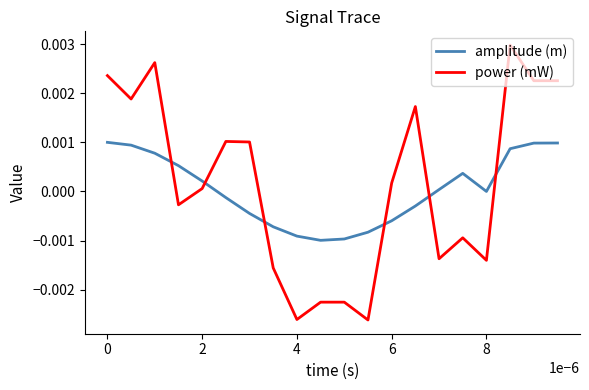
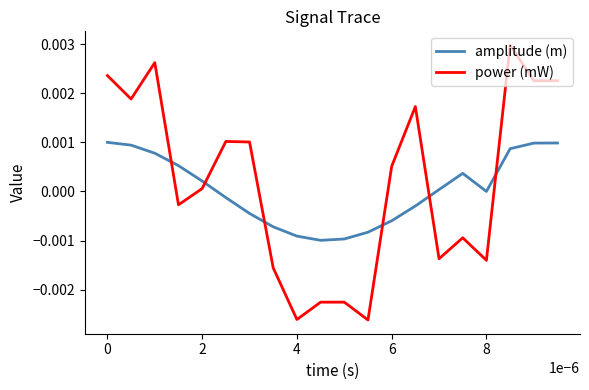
  {
    "amplitude (m)": {
      "0": 0.0010,
      "2": 0.0002,
      "4": -0.0009,
      "6": -0.0006,
      "8": 0.0000
    },
    "power (mW)": {
      "0": 0.0024,
      "2": 0.0001,
      "4": -0.0026,
-     "6": 0.0002,
+     "6": 0.0005,
      "8": -0.0014
    }
  }
